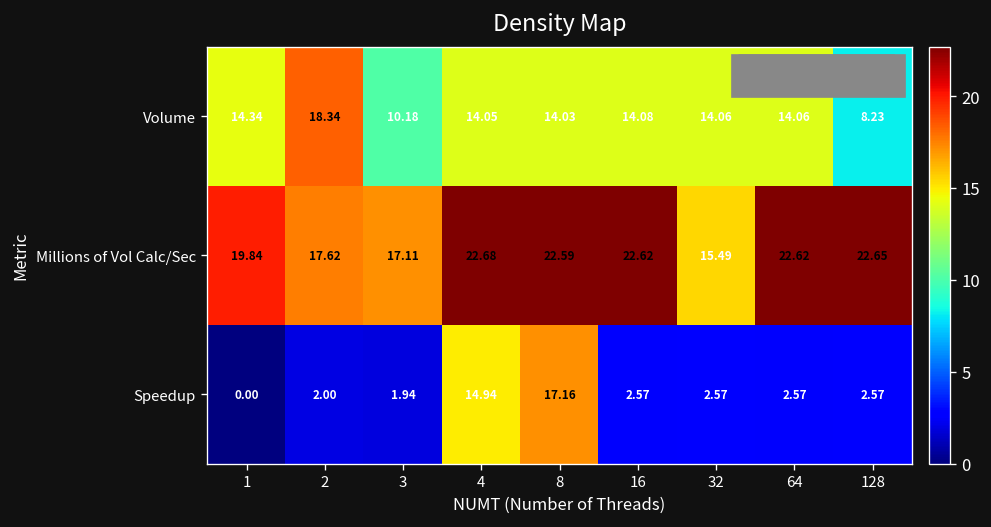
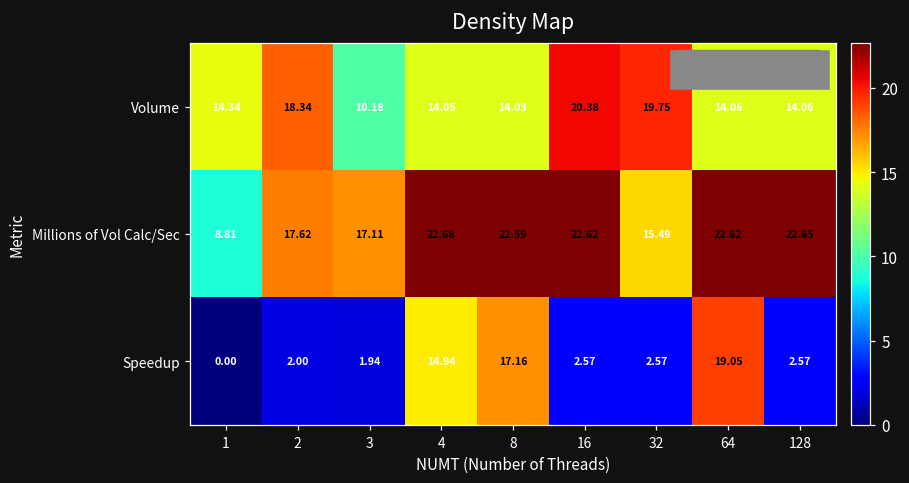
  {
    "Volume": {
      "1": 14.34,
      "2": 18.34,
      "3": 10.18,
      "4": 14.05,
      "8": 14.03,
-     "16": 14.08,
-     "32": 14.06,
+     "16": 20.38,
+     "32": 19.75,
      "64": 14.06,
-     "128": 8.23
+     "128": 14.06
    },
    "Millions of Vol Calc/Sec": {
-     "1": 19.84,
+     "1": 8.81,
      "2": 17.62,
      "3": 17.11,
      "4": 22.68,
      "8": 22.59,
      "16": 22.62,
      "32": 15.49,
      "64": 22.62,
      "128": 22.65
    },
    "Speedup": {
      "1": 0.00,
      "2": 2.00,
      "3": 1.94,
      "4": 14.94,
      "8": 17.16,
      "16": 2.57,
      "32": 2.57,
-     "64": 2.57,
+     "64": 19.05,
      "128": 2.57
    }
  }
